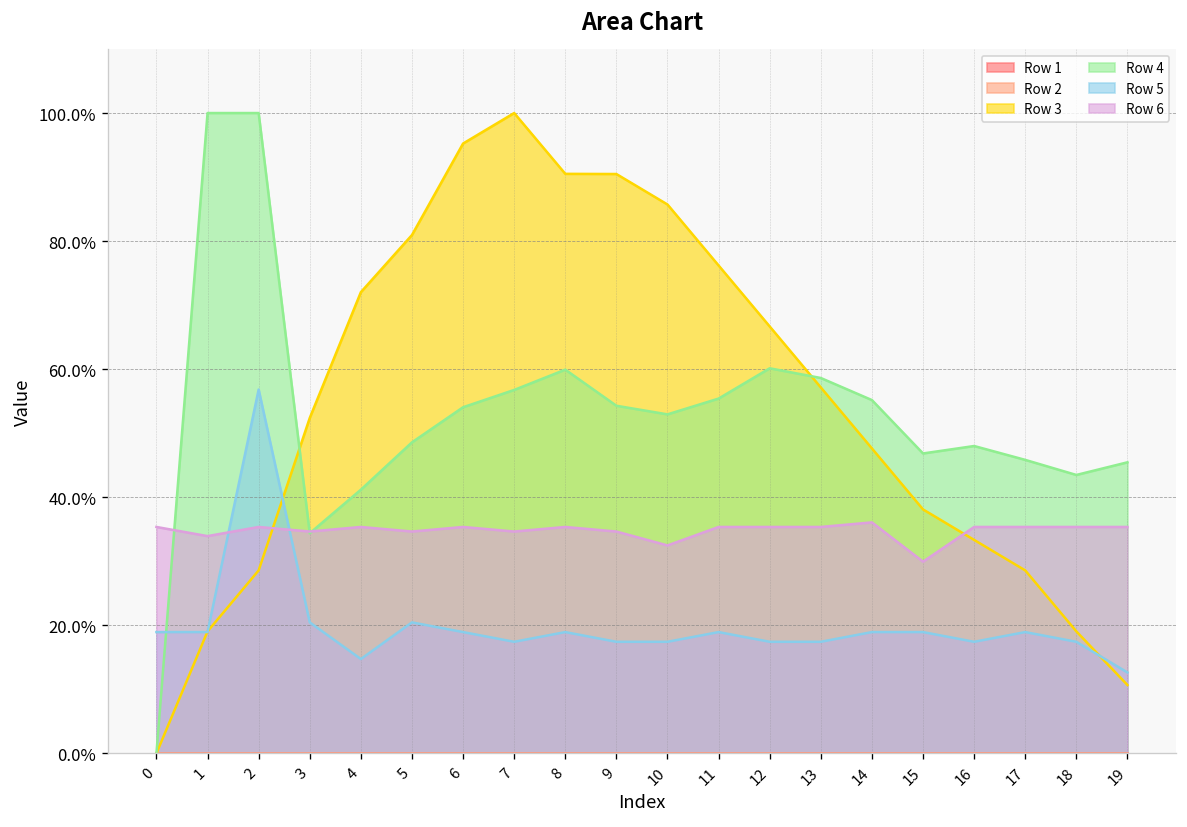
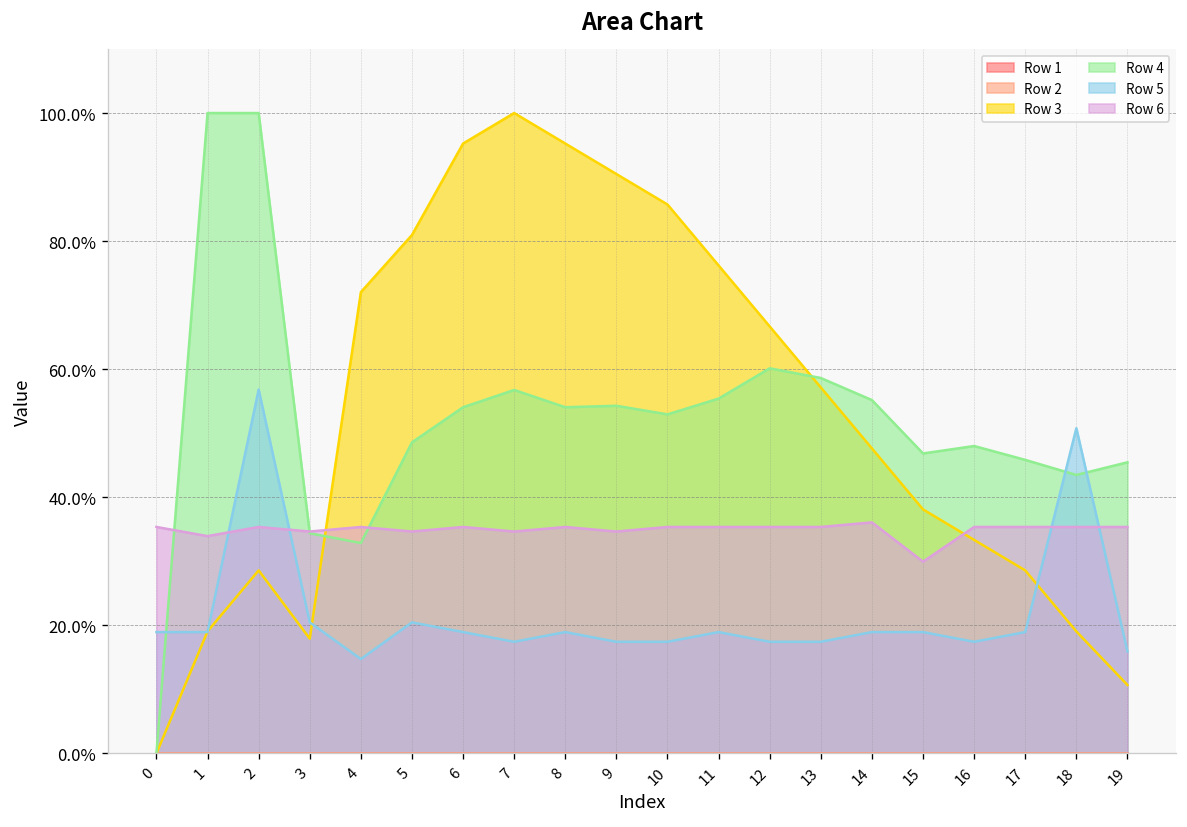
  {
    "Row 2": {
      "1": "0%",
      "2": "0%",
      "3": "0%",
      "4": "0%",
      "5": "0%",
      "6": "0%",
      "7": "0%",
      "8": "0%",
      "9": "0%",
      "10": "0%",
      "11": "0%",
      "12": "0%",
      "13": "0%",
      "14": "0%",
      "15": "0%",
      "16": "0%",
      "17": "0%",
      "18": "0%",
      "19": "0%"
    },
    "Row 3": {
      "2": "29%",
-     "3": "52%",
+     "3": "18%",
      "4": "72%",
      "5": "81%",
      "6": "95%",
      "7": "100%",
-     "8": "91%",
+     "8": "95%",
      "9": "90%",
      "10": "86%",
      "11": "76%",
      "12": "67%",
      "13": "57%",
      "14": "48%",
      "15": "38%",
      "16": "33%",
      "17": "29%",
      "18": "19%",
      "19": "11%"
    },
    "Row 4": {
      "1": "100%",
      "2": "100%",
-     "4": "41%",
+     "4": "33%",
      "5": "49%",
      "6": "54%",
      "7": "57%",
-     "8": "60%",
+     "8": "54%",
      "9": "54%",
      "10": "53%",
      "11": "55%",
      "12": "60%",
      "13": "59%",
      "14": "55%",
      "15": "47%",
      "16": "48%",
      "17": "46%",
      "18": "43%",
      "19": "45%"
    },
    "Row 5": {
      "0": "19%",
      "2": "57%",
      "3": "20%",
      "4": "15%",
      "5": "20%",
      "6": "19%",
      "7": "17%",
      "8": "19%",
      "9": "17%",
      "10": "17%",
      "11": "19%",
      "12": "17%",
      "13": "17%",
      "14": "19%",
      "15": "19%",
      "16": "17%",
      "17": "19%",
-     "18": "17%",
-     "19": "13%"
+     "18": "51%",
+     "19": "16%"
    },
    "Row 6": {
      "0": "35%",
      "1": "34%",
      "2": "35%",
      "4": "35%",
      "5": "35%",
      "6": "35%",
      "7": "35%",
      "8": "35%",
      "9": "35%",
-     "10": "32%",
+     "10": "35%",
      "11": "35%",
      "12": "35%",
      "13": "35%",
      "14": "36%",
      "15": "30%",
      "16": "35%",
      "17": "35%",
      "18": "35%",
      "19": "35%"
    }
  }
